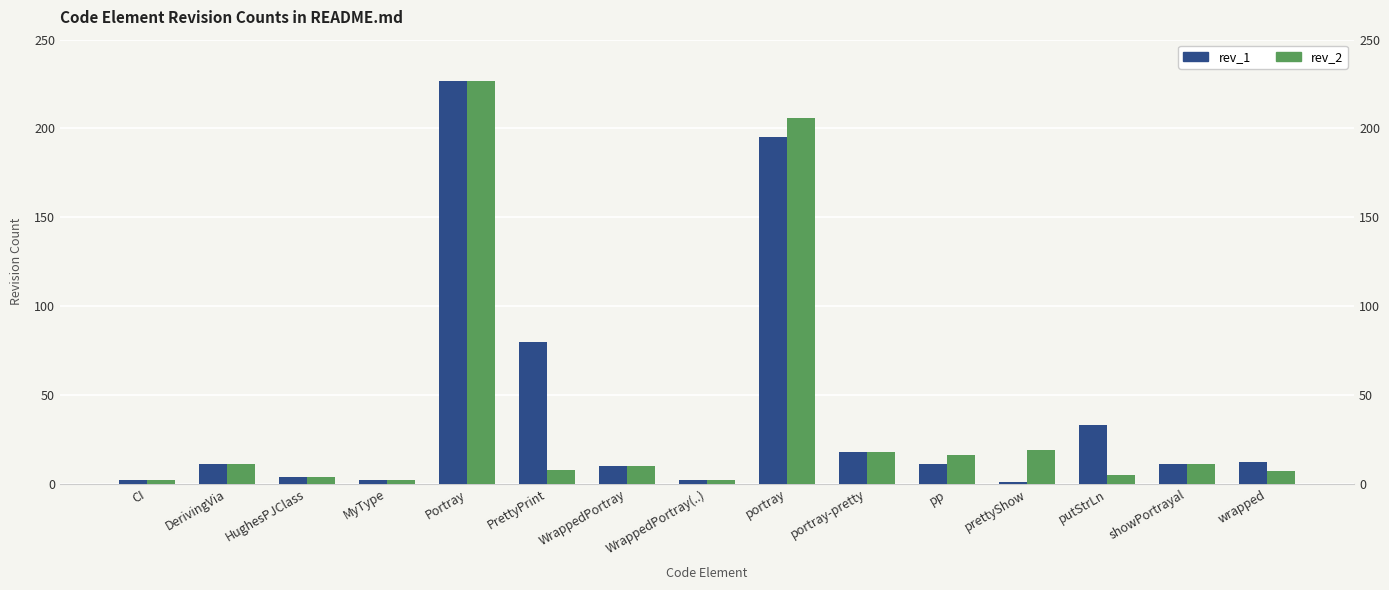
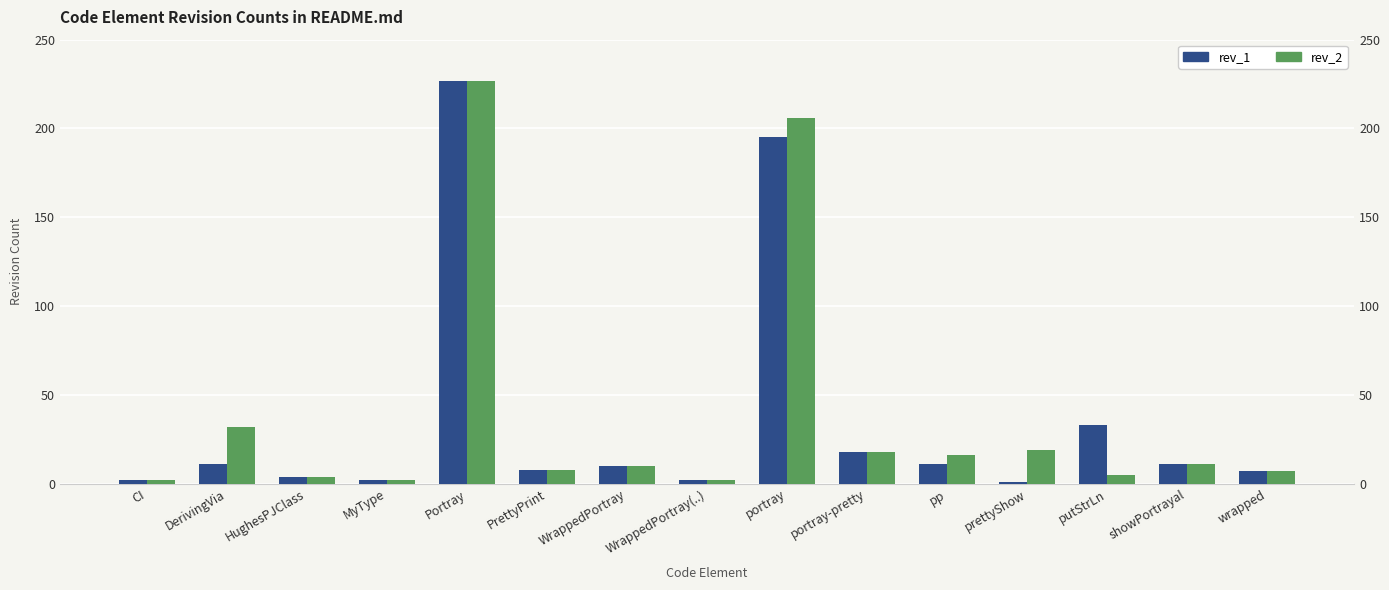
  {
    "rev_1": {
      "CI": 2,
      "DerivingVia": 11,
      "HughesPJClass": 4,
      "MyType": 2,
      "Portray": 227,
-     "PrettyPrint": 80,
+     "PrettyPrint": 8,
      "WrappedPortray": 10,
      "WrappedPortray(..)": 2,
      "portray": 195,
      "portray-pretty": 18,
      "pp": 11,
      "putStrLn": 33,
      "showPortrayal": 11,
-     "wrapped": 12
+     "wrapped": 7
    },
    "rev_2": {
      "CI": 2,
-     "DerivingVia": 11,
+     "DerivingVia": 32,
      "HughesPJClass": 4,
      "MyType": 2,
      "Portray": 227,
      "PrettyPrint": 8,
      "WrappedPortray": 10,
      "WrappedPortray(..)": 2,
      "portray": 206,
      "portray-pretty": 18,
      "pp": 16,
      "prettyShow": 19,
      "putStrLn": 5,
      "showPortrayal": 11,
      "wrapped": 7
    }
  }
